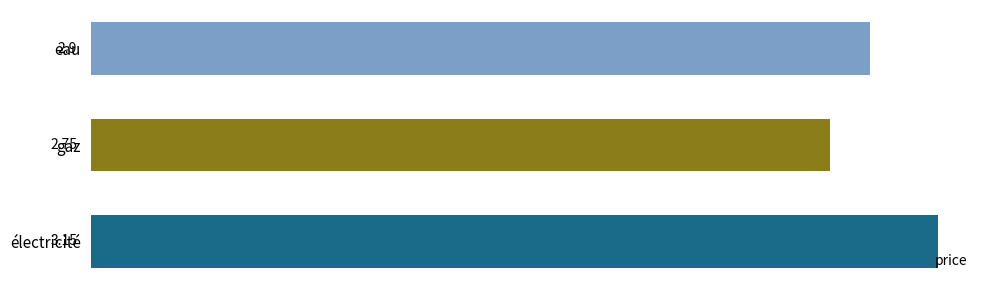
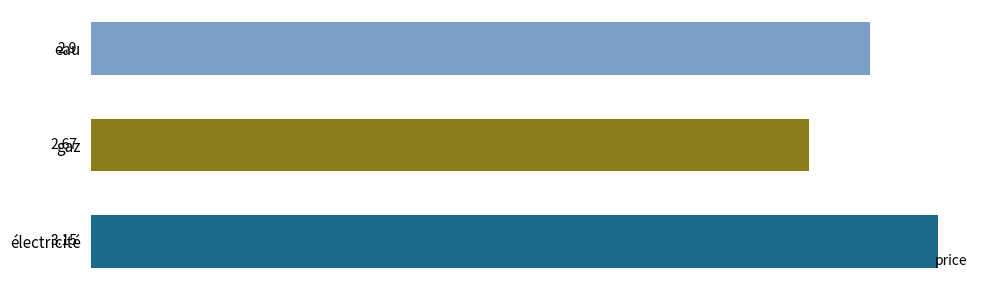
  {
-   "gaz": 2.75
+   "gaz": 2.67
  }
